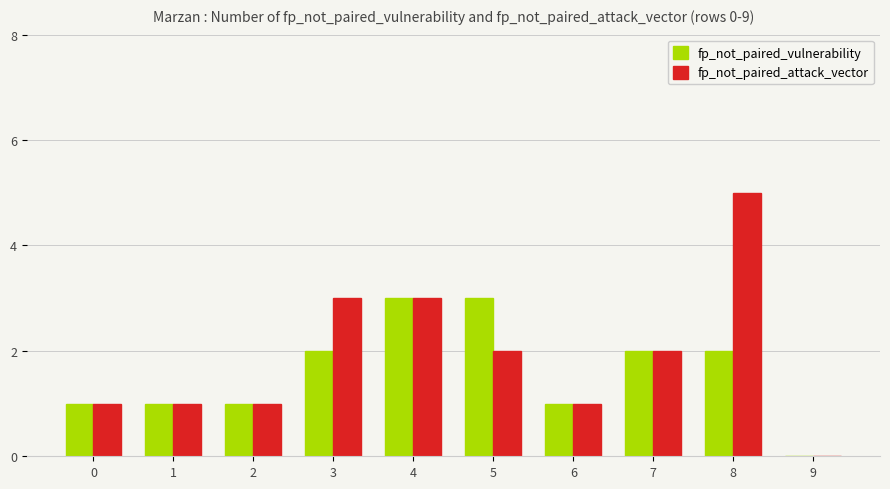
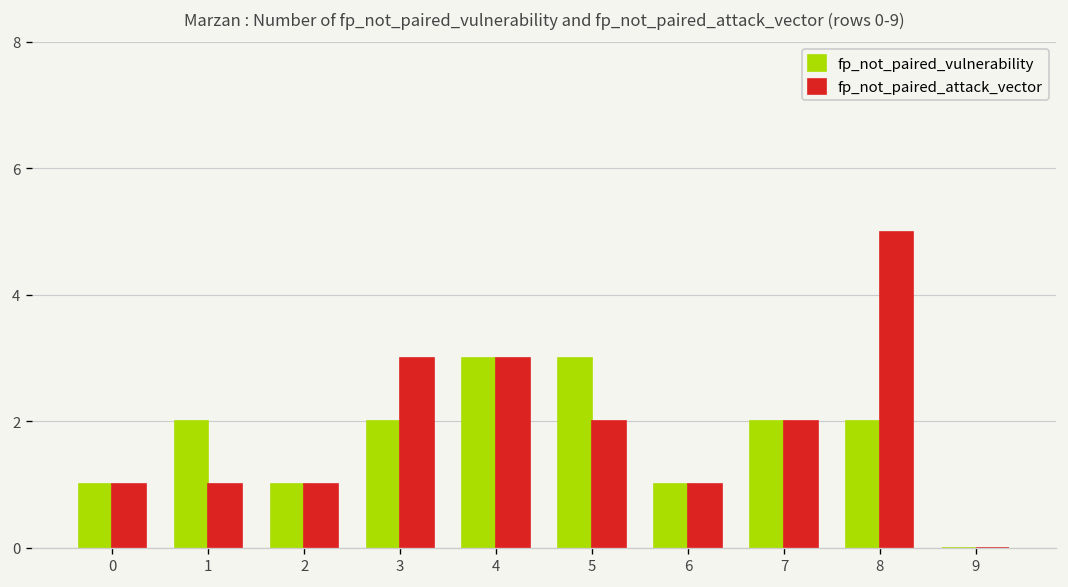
  {
    "fp_not_paired_vulnerability": {
      "0": 1,
-     "1": 1,
+     "1": 2,
      "2": 1,
      "3": 2,
      "4": 3,
      "5": 3,
      "6": 1,
      "7": 2,
      "8": 2,
      "9": 0
    },
    "fp_not_paired_attack_vector": {
      "0": 1,
      "1": 1,
      "2": 1,
      "3": 3,
      "4": 3,
      "5": 2,
      "6": 1,
      "7": 2,
      "8": 5,
      "9": 0
    }
  }
